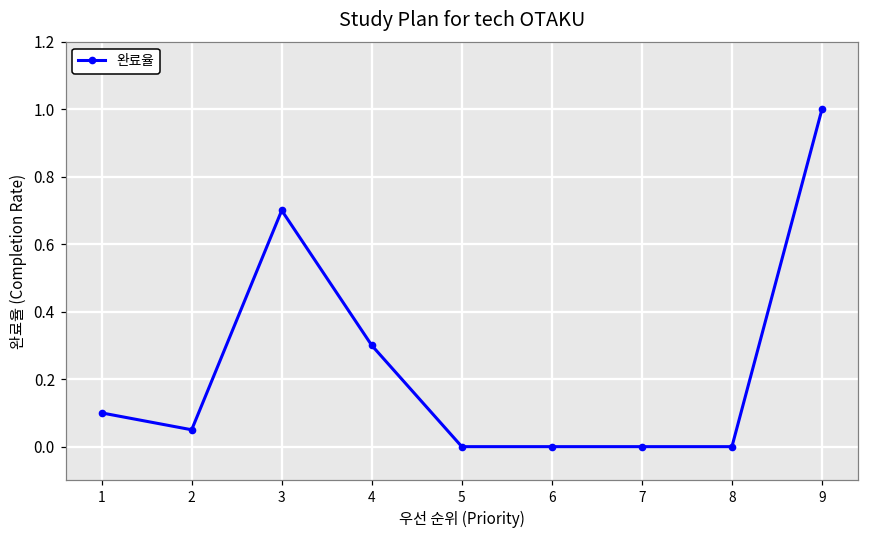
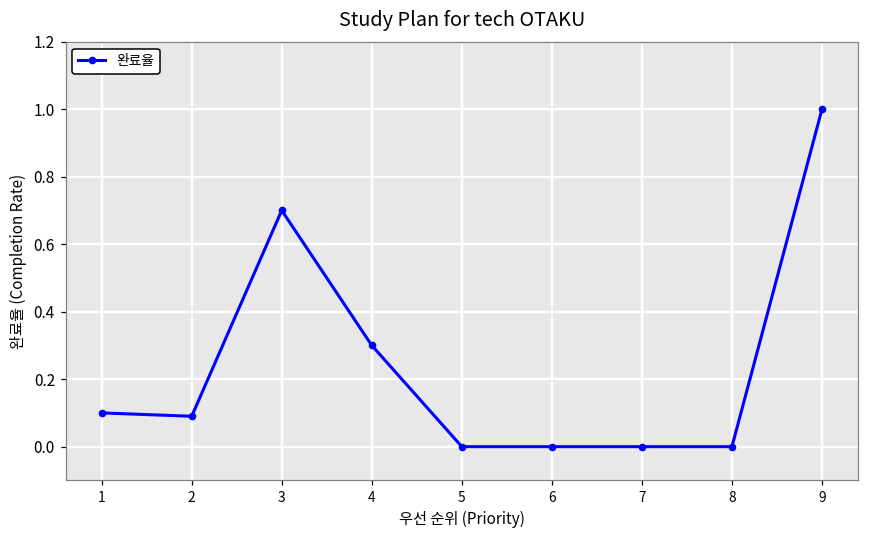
  {
    "1": 0.10,
-   "2": 0.05,
+   "2": 0.09,
    "3": 0.70,
    "4": 0.30,
    "5": 0.00,
    "6": 0.00,
    "7": 0.00,
    "8": 0.00,
    "9": 1.00
  }
